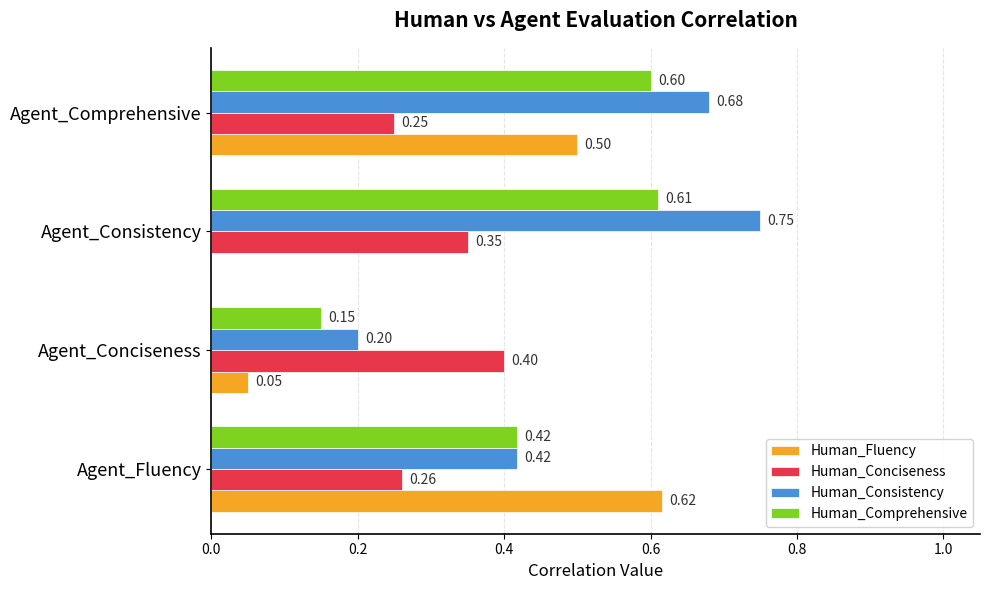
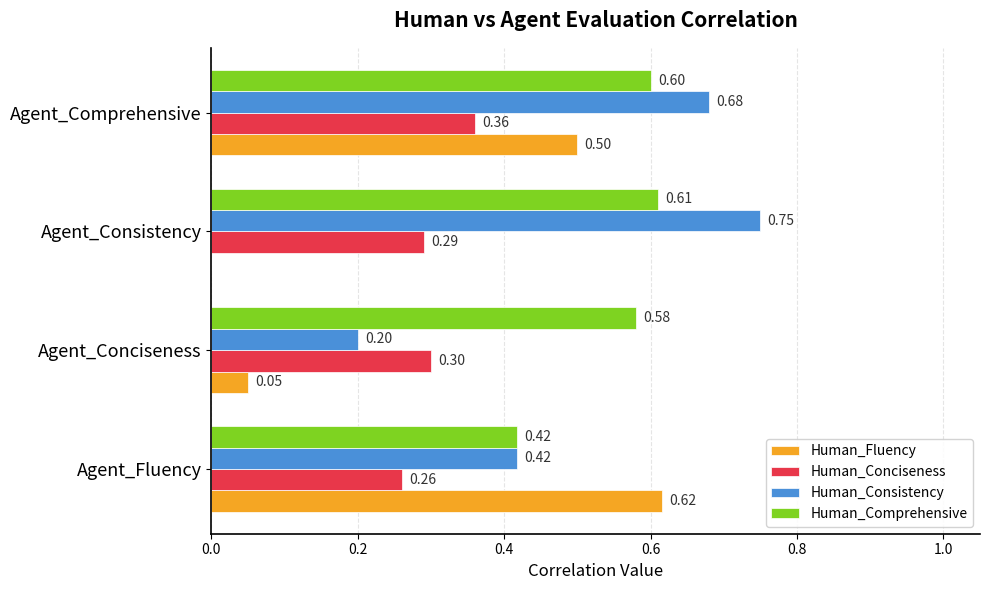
  {
    "Human_Fluency": {
      "Agent_Comprehensive": 0.50,
      "Agent_Conciseness": 0.05,
      "Agent_Fluency": 0.62
    },
    "Human_Conciseness": {
-     "Agent_Comprehensive": 0.25,
-     "Agent_Consistency": 0.35,
-     "Agent_Conciseness": 0.40,
+     "Agent_Comprehensive": 0.36,
+     "Agent_Consistency": 0.29,
+     "Agent_Conciseness": 0.30,
      "Agent_Fluency": 0.26
    },
    "Human_Consistency": {
      "Agent_Comprehensive": 0.68,
      "Agent_Consistency": 0.75,
      "Agent_Conciseness": 0.20,
      "Agent_Fluency": 0.42
    },
    "Human_Comprehensive": {
      "Agent_Comprehensive": 0.60,
      "Agent_Consistency": 0.61,
-     "Agent_Conciseness": 0.15,
+     "Agent_Conciseness": 0.58,
      "Agent_Fluency": 0.42
    }
  }
